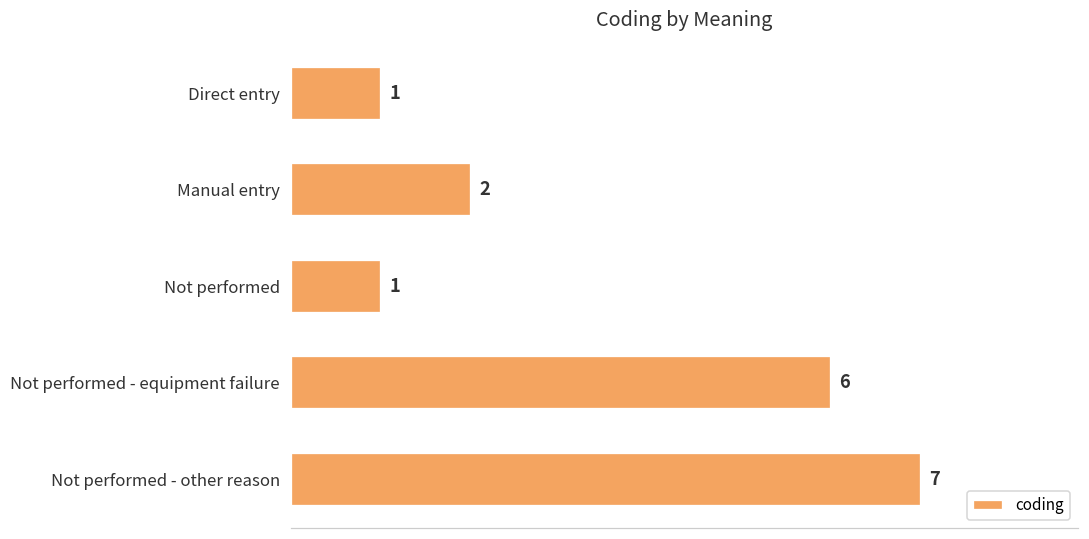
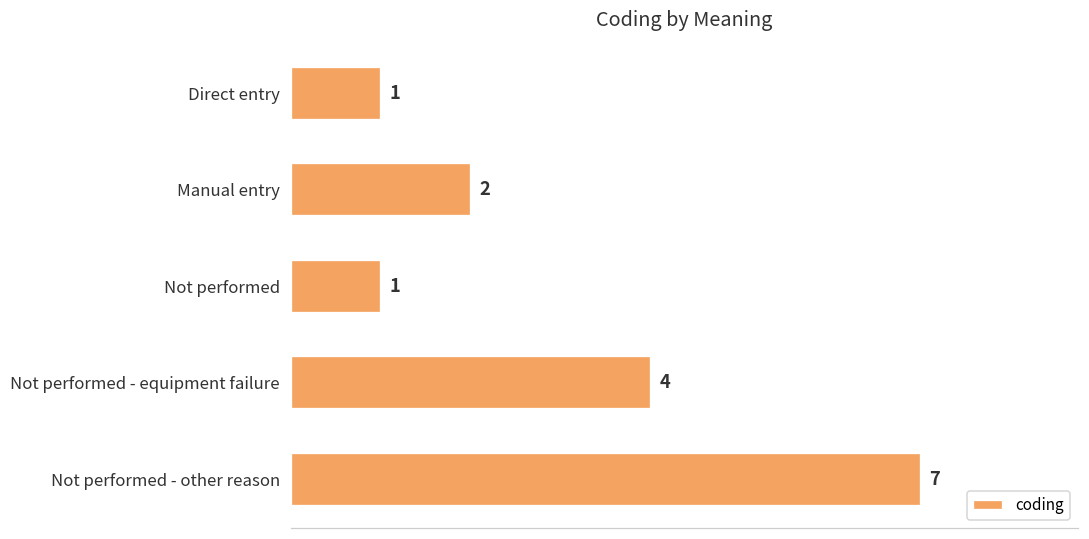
  {
    "Direct entry": 1,
    "Manual entry": 2,
    "Not performed": 1,
-   "Not performed - equipment failure": 6,
+   "Not performed - equipment failure": 4,
    "Not performed - other reason": 7
  }
